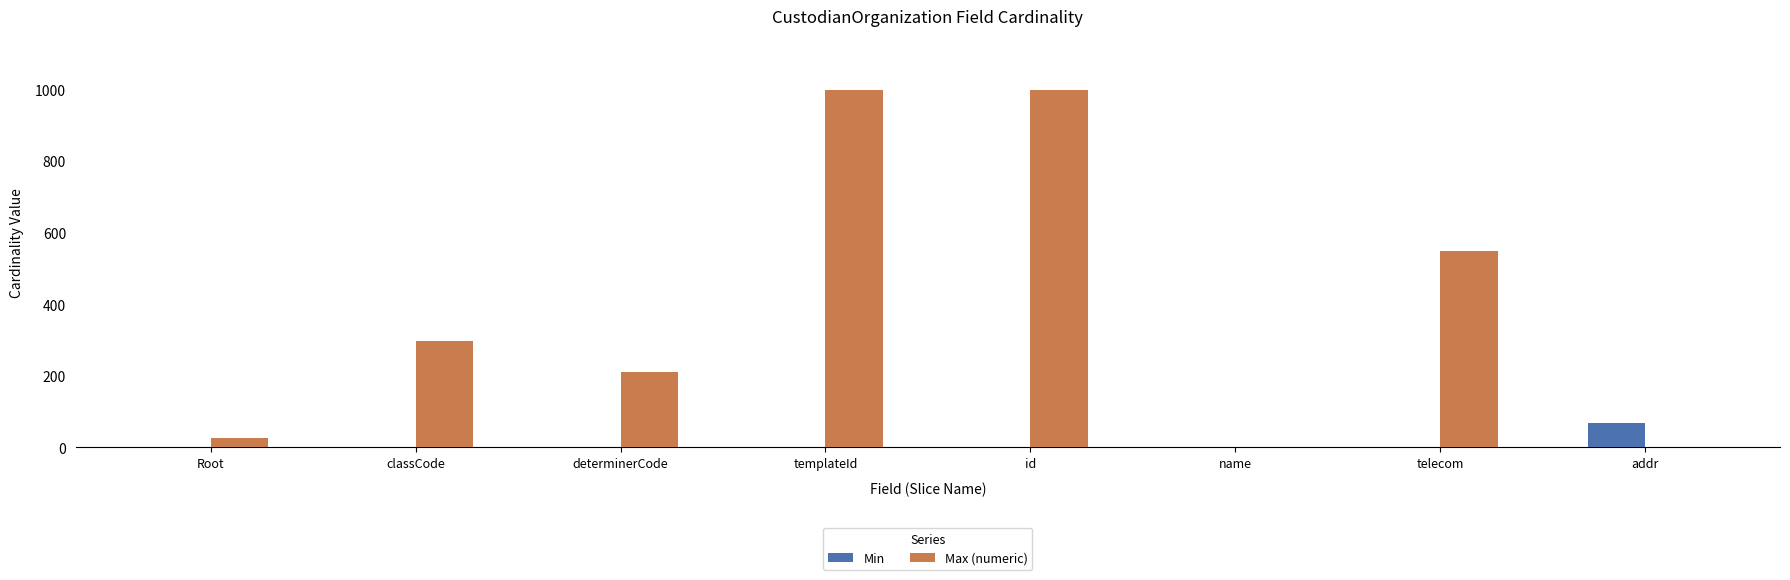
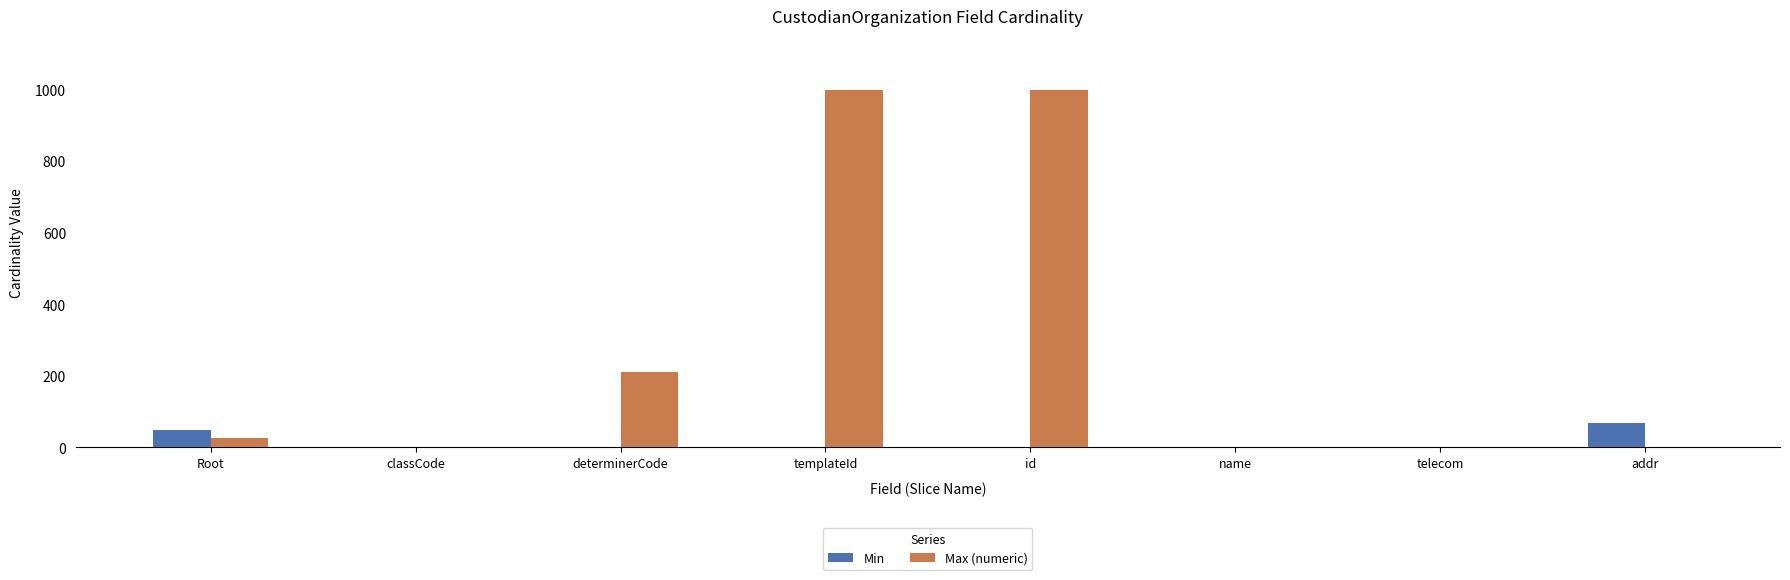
  {
    "Min": {
-     "Root": 0,
+     "Root": 50,
      "classCode": 0,
      "determinerCode": 0,
      "templateId": 0,
      "name": 0,
      "telecom": 0,
      "addr": 70
    },
    "Max (numeric)": {
      "Root": 30,
-     "classCode": 300,
+     "classCode": 0,
      "determinerCode": 210,
      "templateId": 1000,
      "id": 1000,
-     "telecom": 550
+     "telecom": 0
    }
  }
